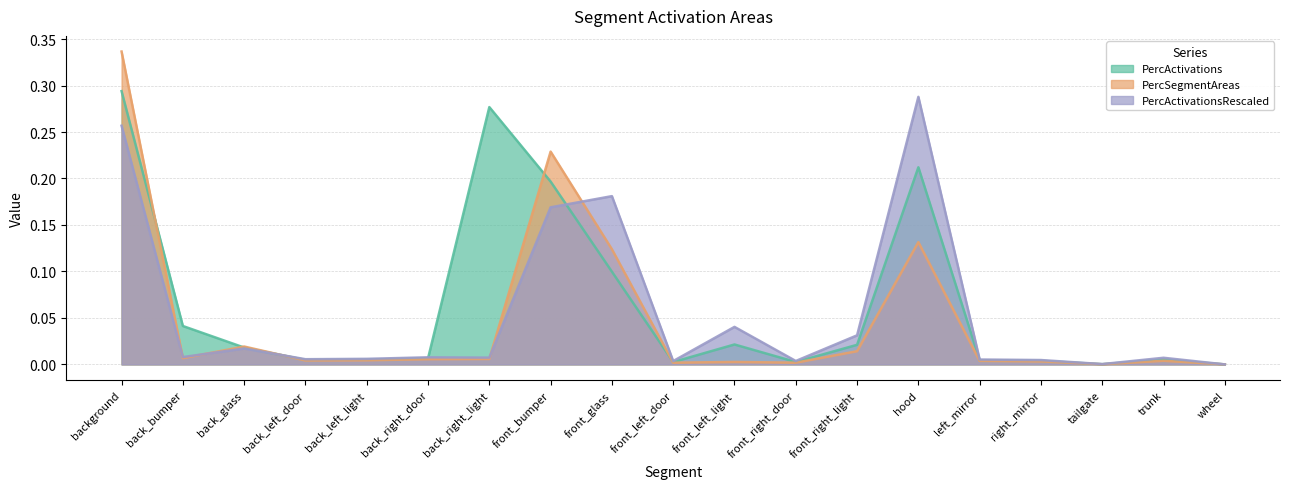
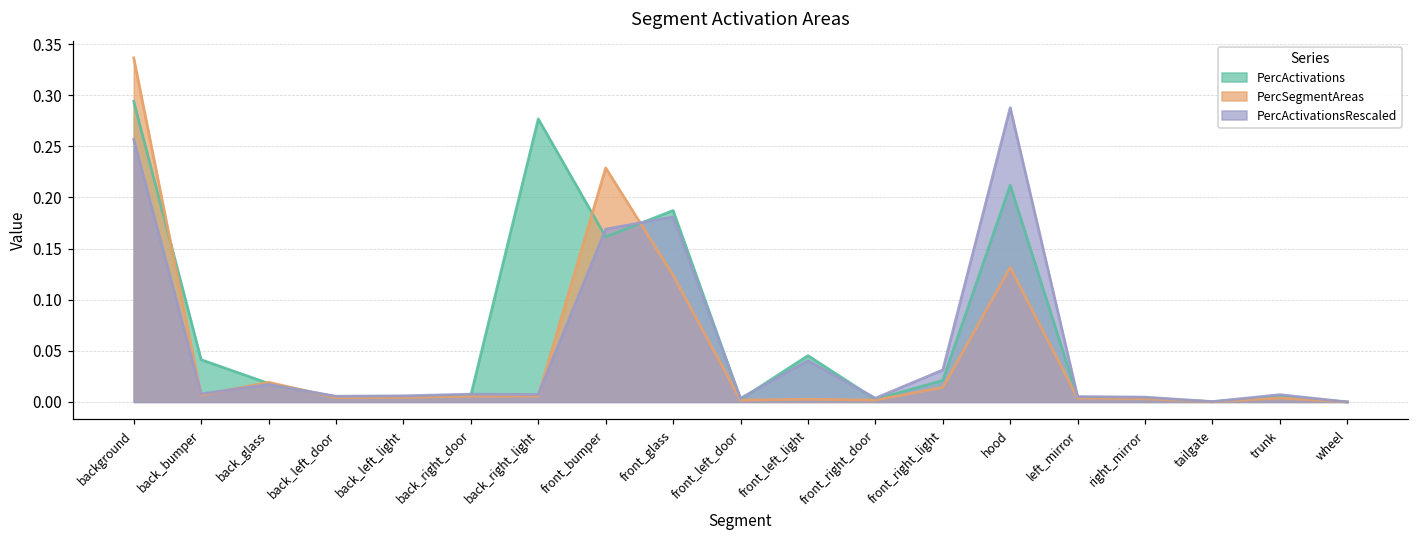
  {
    "PercActivations": {
      "background": 0.29,
      "back_bumper": 0.04,
      "back_right_light": 0.28,
-     "front_bumper": 0.20,
-     "front_glass": 0.10,
-     "front_left_light": 0.02,
+     "front_bumper": 0.16,
+     "front_glass": 0.19,
+     "front_left_light": 0.05,
      "front_right_light": 0.02,
      "hood": 0.21
    },
    "PercSegmentAreas": {
      "background": 0.34,
      "front_bumper": 0.23,
      "front_glass": 0.12,
      "front_left_light": 0.00,
      "front_right_light": 0.01,
      "hood": 0.13
    },
    "PercActivationsRescaled": {
      "background": 0.26,
      "front_bumper": 0.17,
      "front_glass": 0.18,
      "front_left_light": 0.04,
      "front_right_light": 0.03,
      "hood": 0.29
    }
  }
